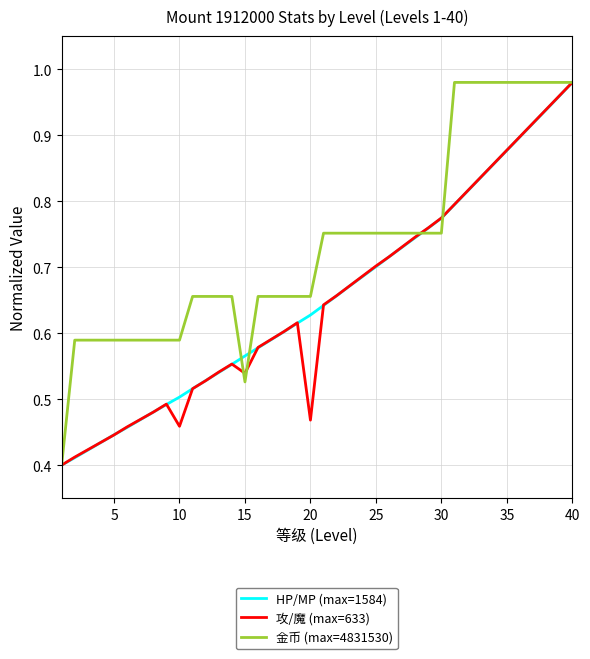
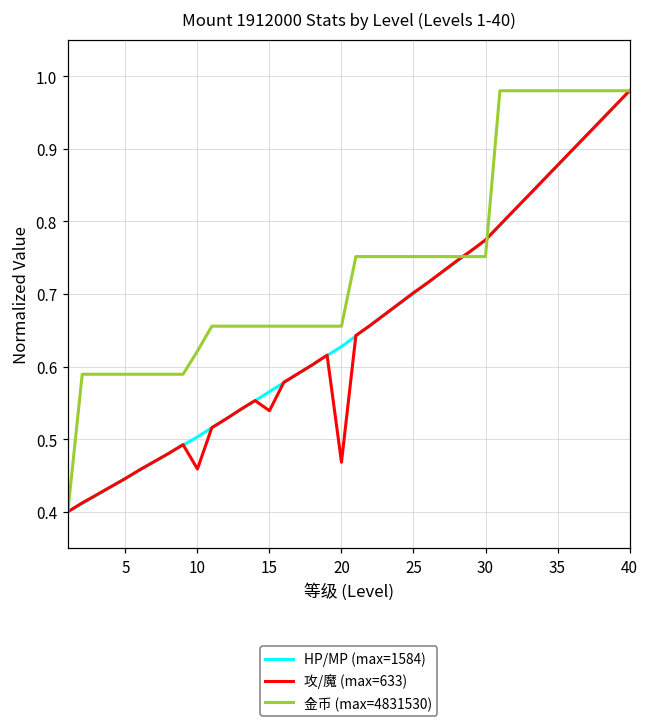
  {
    "HP/MP (max=1584)": {
      "10": 0.50,
      "15": 0.57,
      "20": 0.63
    },
    "攻/魔 (max=633)": {
      "10": 0.46,
      "15": 0.54,
      "20": 0.47
    },
    "金币 (max=4831530)": {
      "5": 0.59,
-     "10": 0.59,
-     "15": 0.53,
+     "10": 0.62,
+     "15": 0.66,
      "20": 0.66,
      "25": 0.75,
      "30": 0.75,
      "35": 0.98
    }
  }
